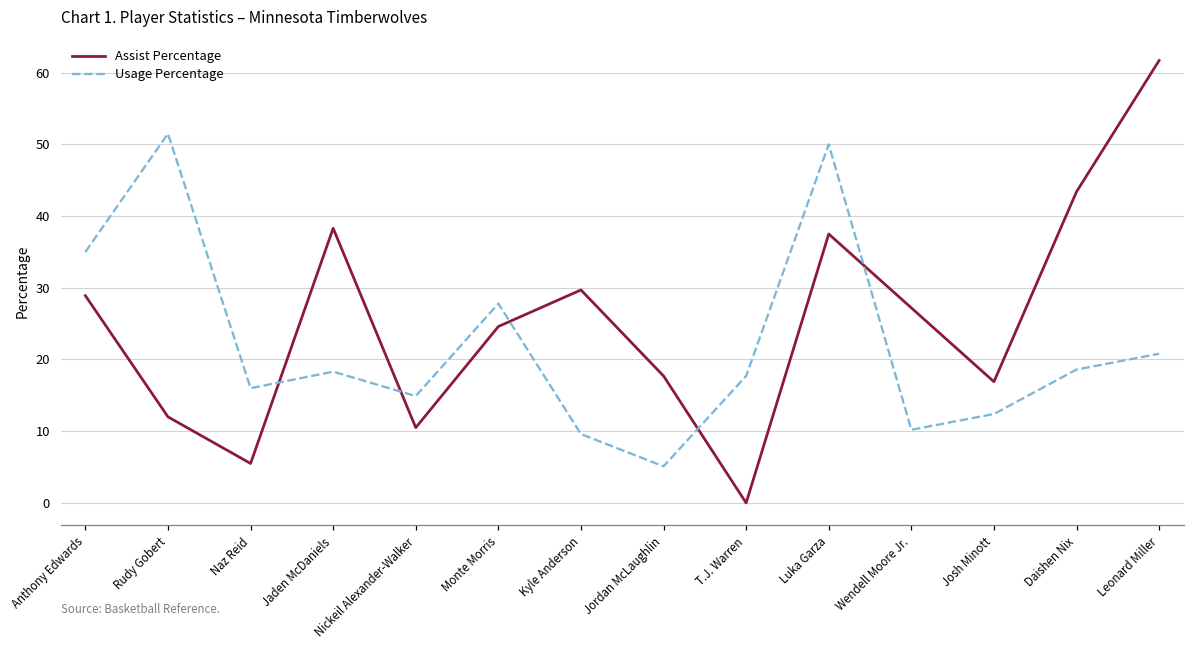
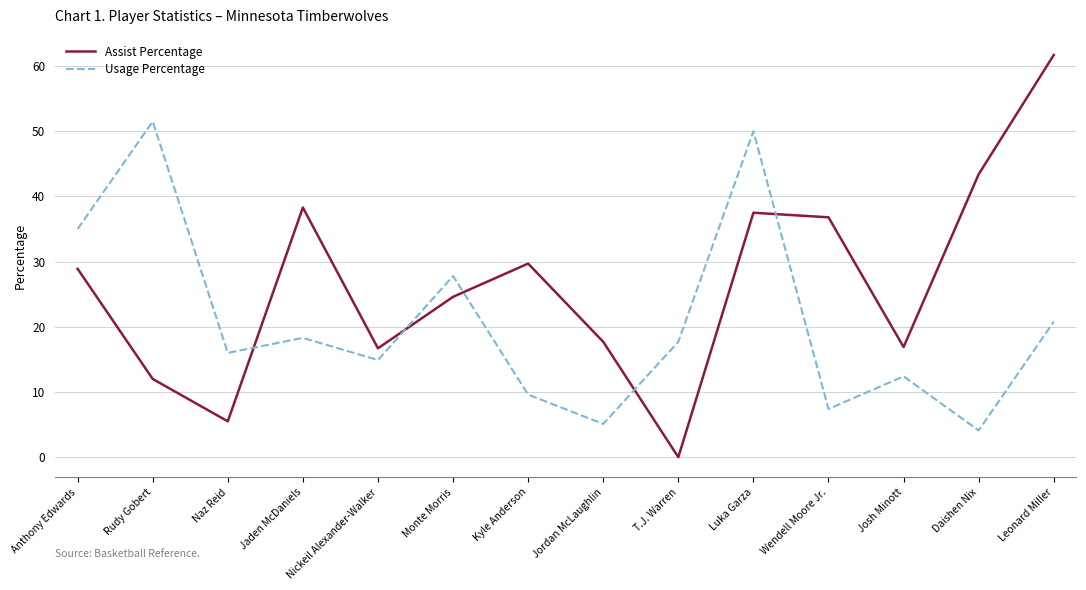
  {
    "Assist Percentage": {
      "Anthony Edwards": 29,
      "Rudy Gobert": 12,
      "Naz Reid": 6,
      "Jaden McDaniels": 38,
-     "Nickeil Alexander-Walker": 11,
+     "Nickeil Alexander-Walker": 17,
      "Monte Morris": 25,
      "Kyle Anderson": 30,
      "Jordan McLaughlin": 18,
      "T.J. Warren": 0,
      "Luka Garza": 38,
-     "Wendell Moore Jr.": 27,
+     "Wendell Moore Jr.": 37,
      "Josh Minott": 17,
      "Daishen Nix": 43,
      "Leonard Miller": 62
    },
    "Usage Percentage": {
      "Anthony Edwards": 35,
      "Rudy Gobert": 52,
      "Naz Reid": 16,
      "Jaden McDaniels": 18,
      "Nickeil Alexander-Walker": 15,
      "Monte Morris": 28,
      "Kyle Anderson": 10,
      "Jordan McLaughlin": 5,
      "T.J. Warren": 18,
      "Luka Garza": 50,
-     "Wendell Moore Jr.": 10,
+     "Wendell Moore Jr.": 7,
      "Josh Minott": 12,
-     "Daishen Nix": 19,
+     "Daishen Nix": 4,
      "Leonard Miller": 21
    }
  }
